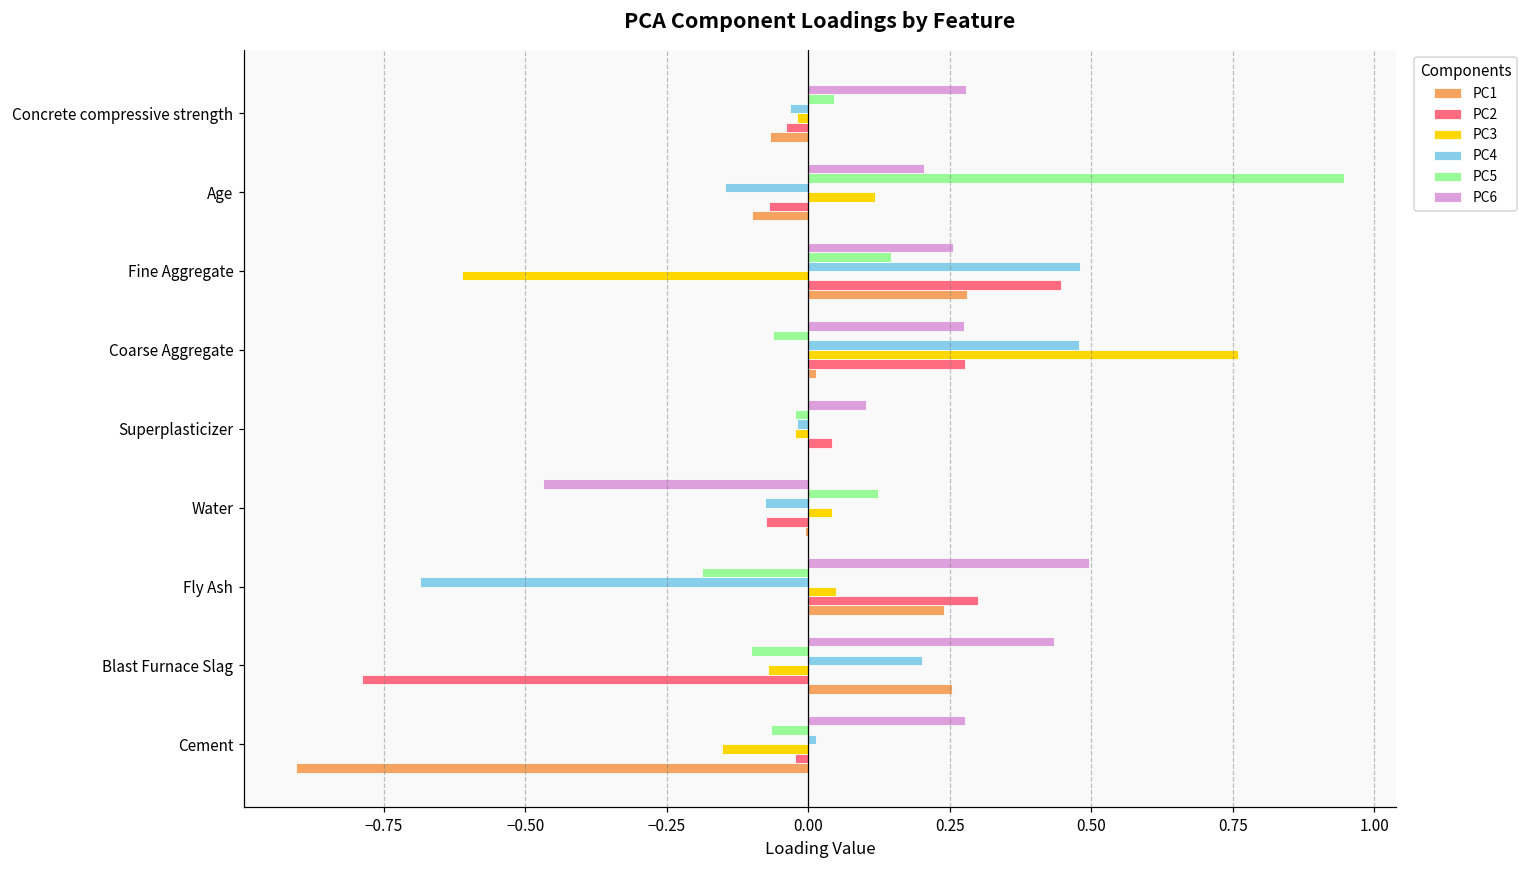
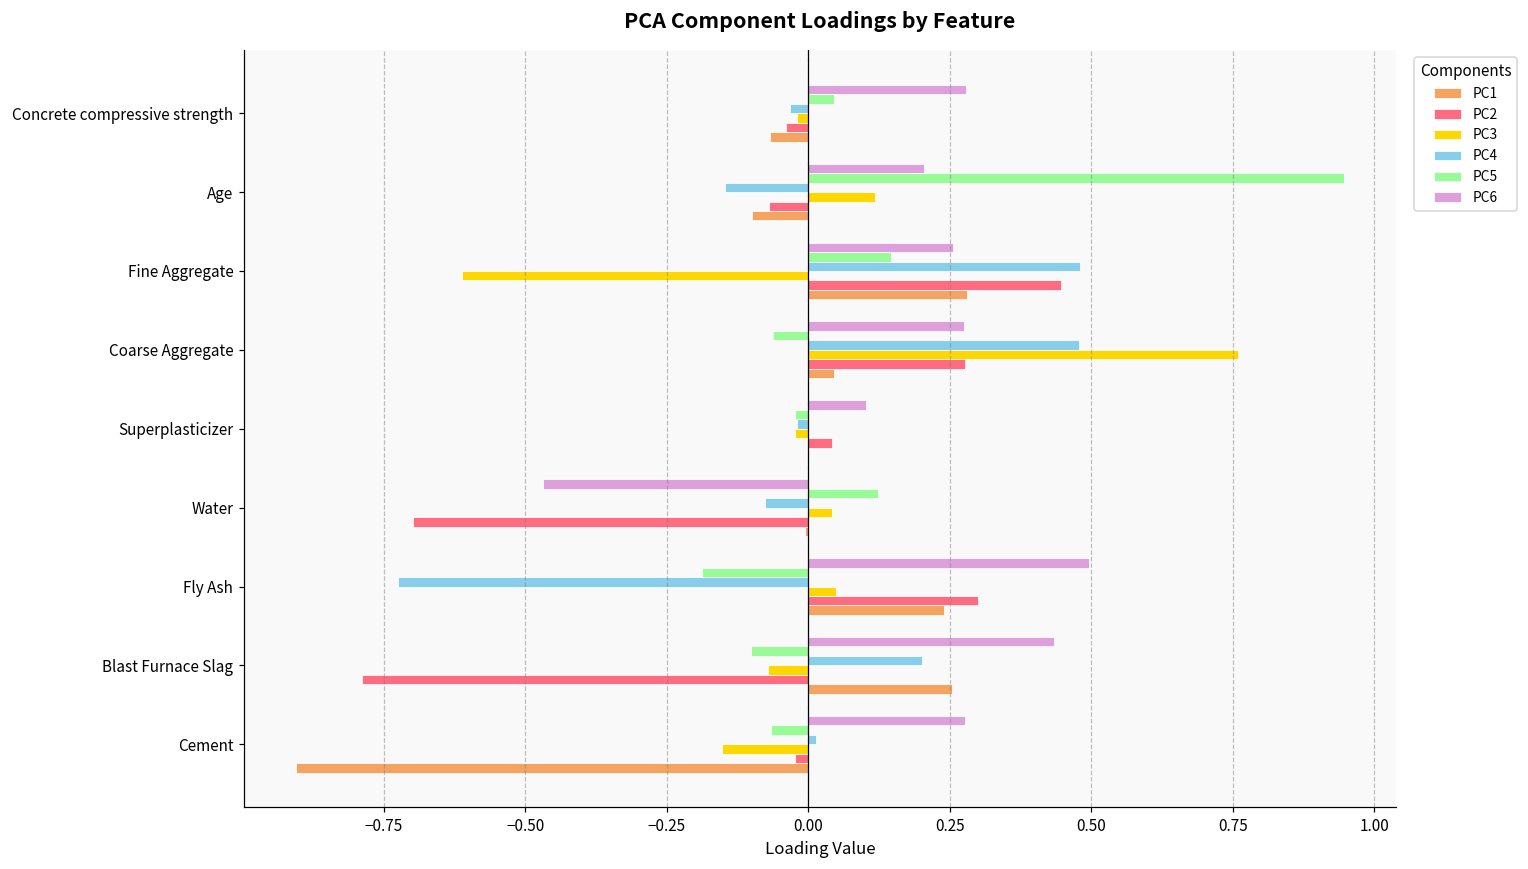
  {
    "PC1": {
      "Concrete compressive strength": -0.07,
      "Age": -0.10,
      "Fine Aggregate": 0.28,
-     "Coarse Aggregate": 0.01,
+     "Coarse Aggregate": 0.04,
      "Water": -0.01,
      "Fly Ash": 0.24,
      "Blast Furnace Slag": 0.25,
      "Cement": -0.90
    },
    "PC2": {
      "Concrete compressive strength": -0.04,
      "Age": -0.07,
      "Fine Aggregate": 0.45,
      "Coarse Aggregate": 0.28,
      "Superplasticizer": 0.04,
-     "Water": -0.08,
+     "Water": -0.70,
      "Fly Ash": 0.30,
      "Blast Furnace Slag": -0.79,
      "Cement": -0.02
    },
    "PC3": {
      "Concrete compressive strength": -0.02,
      "Age": 0.12,
      "Fine Aggregate": -0.61,
      "Coarse Aggregate": 0.76,
      "Superplasticizer": -0.02,
      "Water": 0.04,
      "Fly Ash": 0.05,
      "Blast Furnace Slag": -0.07,
      "Cement": -0.15
    },
    "PC4": {
      "Concrete compressive strength": -0.03,
      "Age": -0.15,
      "Fine Aggregate": 0.48,
      "Coarse Aggregate": 0.48,
      "Superplasticizer": -0.02,
      "Water": -0.08,
-     "Fly Ash": -0.69,
+     "Fly Ash": -0.73,
      "Blast Furnace Slag": 0.20,
      "Cement": 0.01
    },
    "PC5": {
      "Concrete compressive strength": 0.04,
      "Age": 0.95,
      "Fine Aggregate": 0.15,
      "Coarse Aggregate": -0.06,
      "Superplasticizer": -0.02,
      "Water": 0.12,
      "Fly Ash": -0.19,
      "Blast Furnace Slag": -0.10,
      "Cement": -0.07
    },
    "PC6": {
      "Concrete compressive strength": 0.28,
      "Age": 0.20,
      "Fine Aggregate": 0.26,
      "Coarse Aggregate": 0.28,
      "Superplasticizer": 0.10,
      "Water": -0.47,
      "Fly Ash": 0.50,
      "Blast Furnace Slag": 0.43,
      "Cement": 0.28
    }
  }
